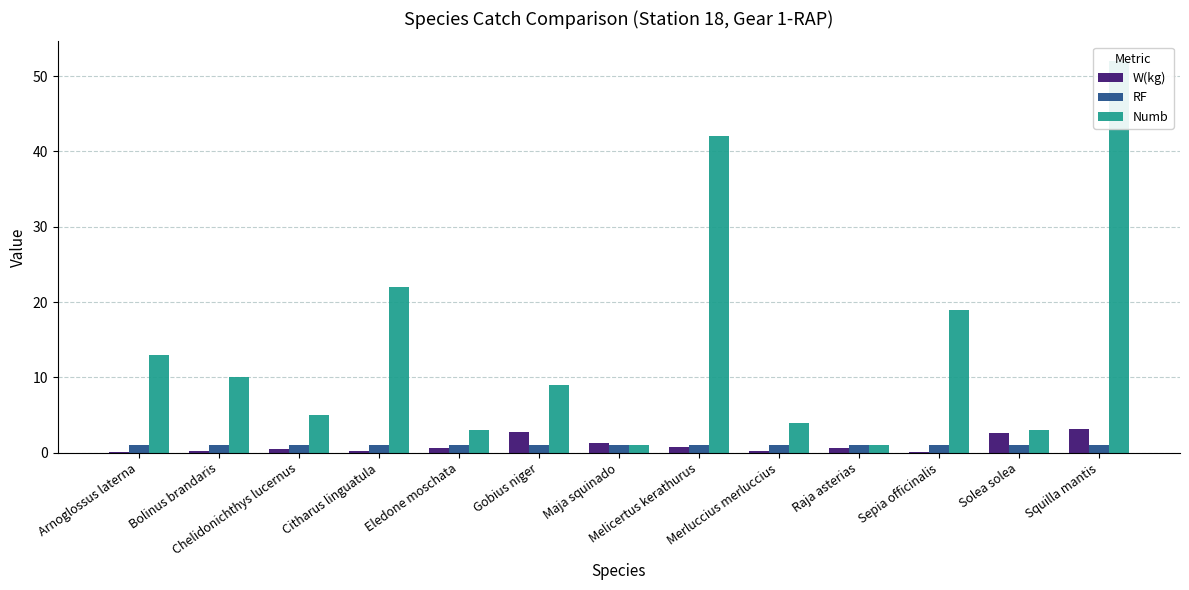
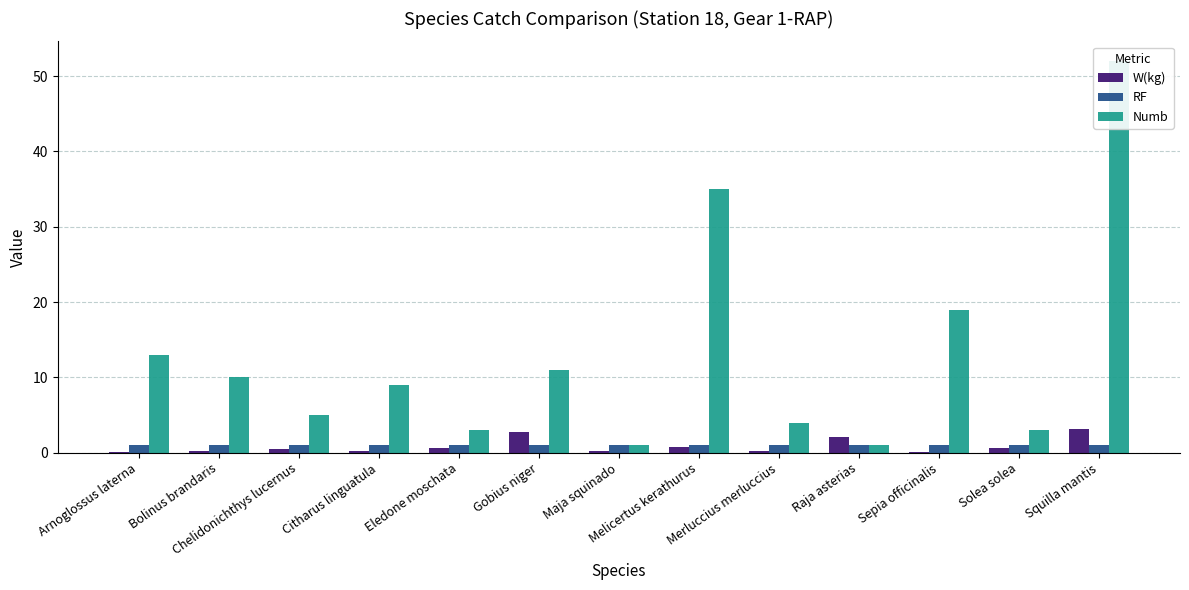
  {
    "W(kg)": {
      "Chelidonichthys lucernus": 0,
      "Eledone moschata": 1,
      "Gobius niger": 3,
-     "Maja squinado": 1,
+     "Maja squinado": 0,
      "Melicertus kerathurus": 1,
-     "Raja asterias": 1,
-     "Solea solea": 3,
+     "Raja asterias": 2,
+     "Solea solea": 1,
      "Squilla mantis": 3
    },
    "RF": {
      "Arnoglossus laterna": 1,
      "Bolinus brandaris": 1,
      "Chelidonichthys lucernus": 1,
      "Citharus linguatula": 1,
      "Eledone moschata": 1,
      "Gobius niger": 1,
      "Maja squinado": 1,
      "Melicertus kerathurus": 1,
      "Merluccius merluccius": 1,
      "Raja asterias": 1,
      "Sepia officinalis": 1,
      "Solea solea": 1,
      "Squilla mantis": 1
    },
    "Numb": {
      "Arnoglossus laterna": 13,
      "Bolinus brandaris": 10,
      "Chelidonichthys lucernus": 5,
-     "Citharus linguatula": 22,
+     "Citharus linguatula": 9,
      "Eledone moschata": 3,
-     "Gobius niger": 9,
+     "Gobius niger": 11,
      "Maja squinado": 1,
-     "Melicertus kerathurus": 42,
+     "Melicertus kerathurus": 35,
      "Merluccius merluccius": 4,
      "Raja asterias": 1,
      "Sepia officinalis": 19,
      "Solea solea": 3
    }
  }
